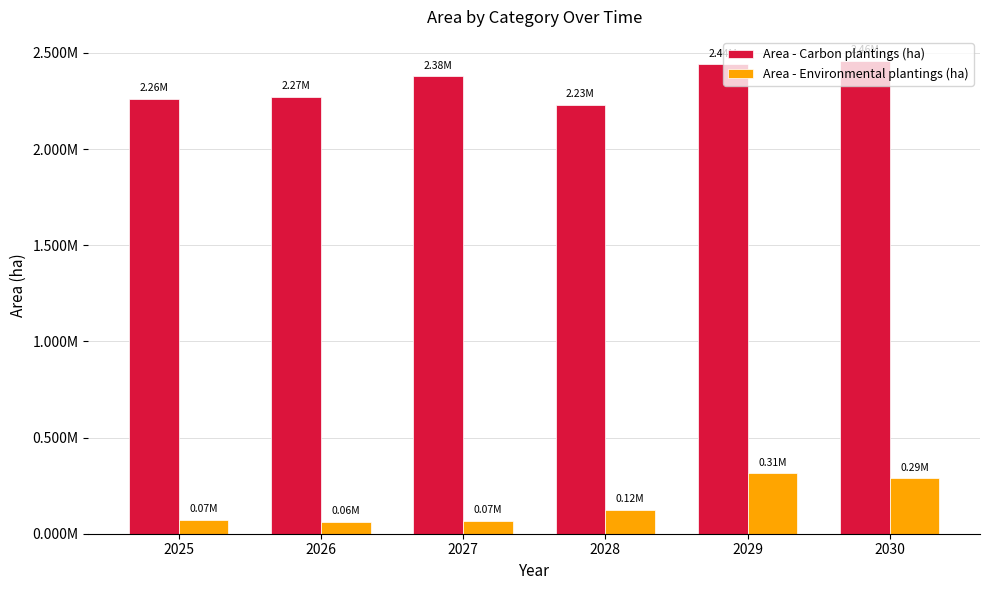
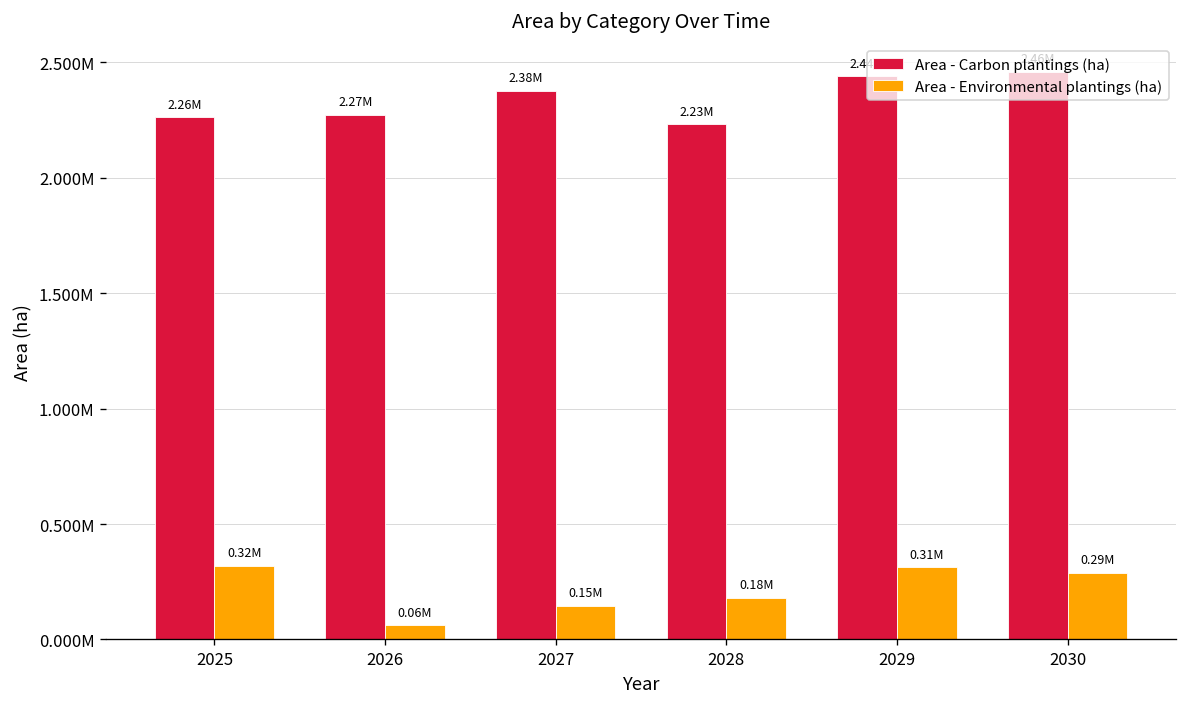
  {
    "Area - Carbon plantings (ha)": {
      "2025": "2.26M",
      "2026": "2.27M",
      "2027": "2.38M",
      "2028": "2.23M"
    },
    "Area - Environmental plantings (ha)": {
-     "2025": "0.07M",
+     "2025": "0.32M",
      "2026": "0.06M",
-     "2027": "0.07M",
-     "2028": "0.12M",
+     "2027": "0.15M",
+     "2028": "0.18M",
      "2029": "0.31M",
      "2030": "0.29M"
    }
  }
